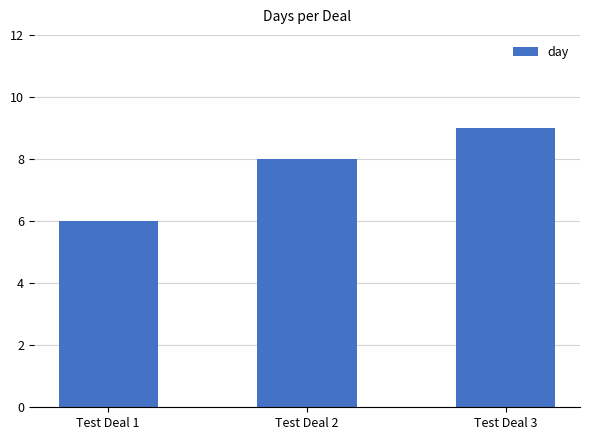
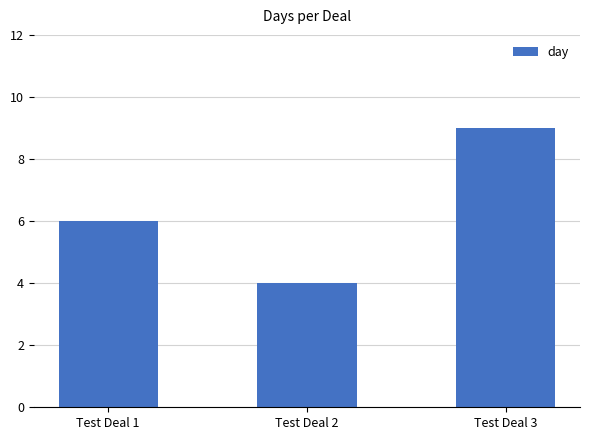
  {
    "Test Deal 1": 6,
-   "Test Deal 2": 8,
+   "Test Deal 2": 4,
    "Test Deal 3": 9
  }
